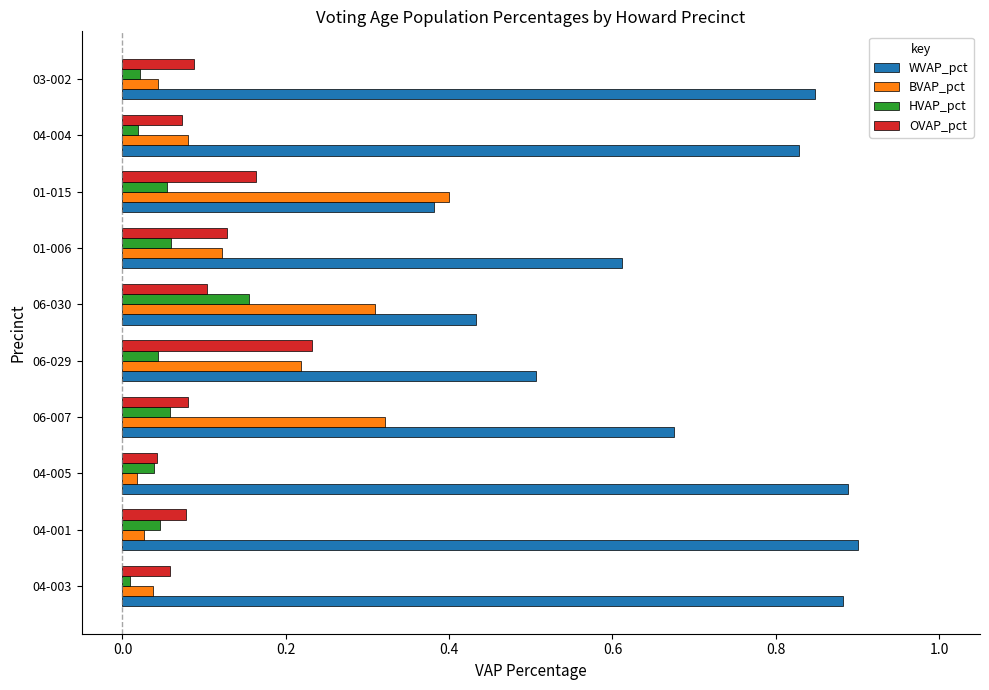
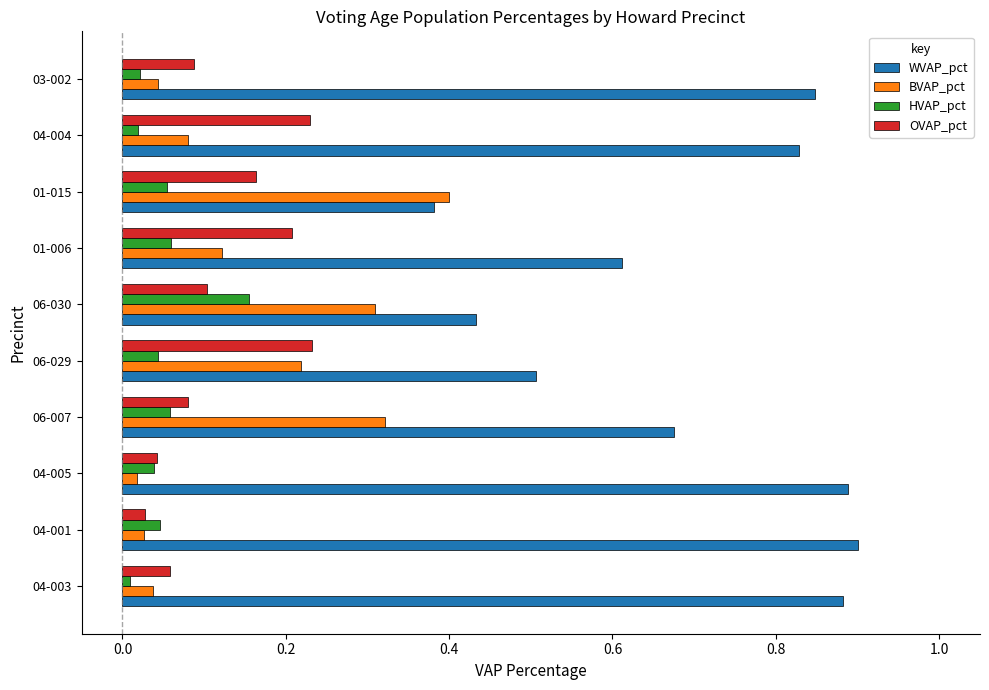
  {
    "WVAP_pct": {
      "03-002": 0.85,
      "04-004": 0.83,
      "01-015": 0.38,
      "01-006": 0.61,
      "06-030": 0.43,
      "06-029": 0.51,
      "06-007": 0.67,
      "04-005": 0.89,
      "04-001": 0.90,
      "04-003": 0.88
    },
    "BVAP_pct": {
      "03-002": 0.04,
      "04-004": 0.08,
      "01-015": 0.40,
      "01-006": 0.12,
      "06-030": 0.31,
      "06-029": 0.22,
      "06-007": 0.32,
      "04-005": 0.02,
      "04-001": 0.03,
      "04-003": 0.04
    },
    "HVAP_pct": {
      "03-002": 0.02,
      "04-004": 0.02,
      "01-015": 0.05,
      "01-006": 0.06,
      "06-030": 0.15,
      "06-029": 0.04,
      "06-007": 0.06,
      "04-005": 0.04,
      "04-001": 0.05,
      "04-003": 0.01
    },
    "OVAP_pct": {
      "03-002": 0.09,
-     "04-004": 0.07,
+     "04-004": 0.23,
      "01-015": 0.16,
-     "01-006": 0.13,
+     "01-006": 0.21,
      "06-030": 0.10,
      "06-029": 0.23,
      "06-007": 0.08,
      "04-005": 0.04,
-     "04-001": 0.08,
+     "04-001": 0.03,
      "04-003": 0.06
    }
  }
